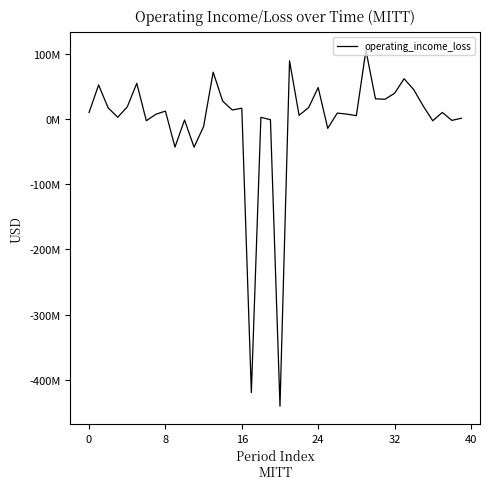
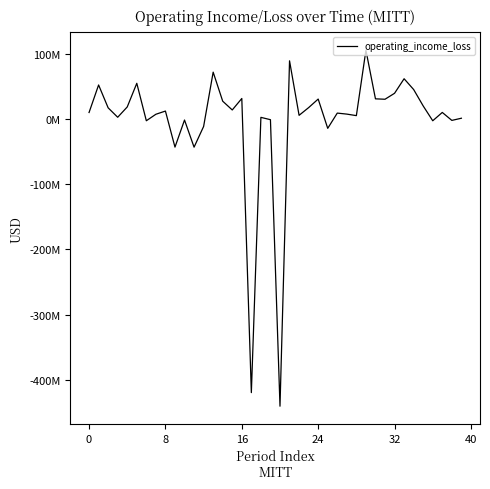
  {
    "0": 10000000,
    "8": 10000000,
-   "16": 20000000,
-   "24": 50000000,
+   "16": 30000000,
+   "24": 30000000,
    "32": 40000000
  }
